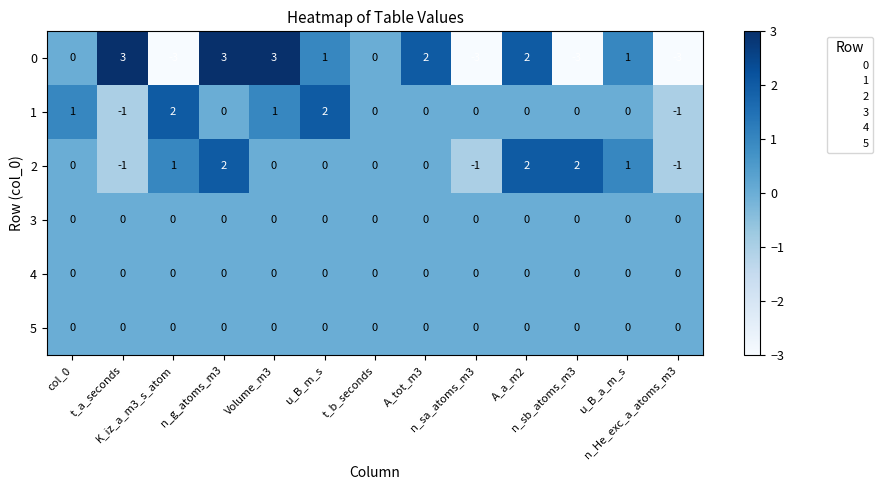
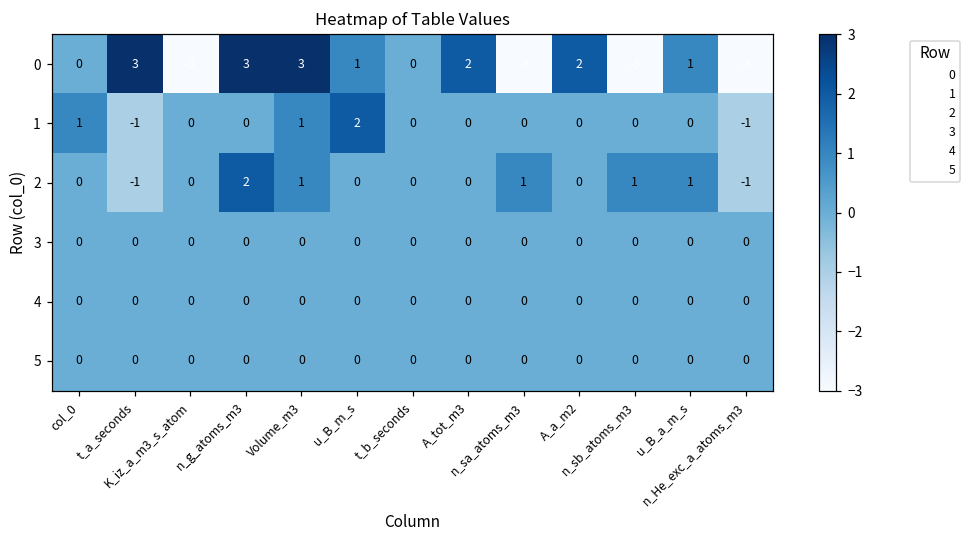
  {
    "0": {
      "col_0": 0,
      "t_a_seconds": 3,
      "n_g_atoms_m3": 3,
      "Volume_m3": 3,
      "u_B_m_s": 1,
      "t_b_seconds": 0,
      "A_tot_m3": 2,
      "A_a_m2": 2,
      "u_B_a_m_s": 1
    },
    "1": {
      "col_0": 1,
      "t_a_seconds": -1,
-     "K_iz_a_m3_s_atom": 2,
+     "K_iz_a_m3_s_atom": 0,
      "n_g_atoms_m3": 0,
      "Volume_m3": 1,
      "u_B_m_s": 2,
      "t_b_seconds": 0,
      "A_tot_m3": 0,
      "n_sa_atoms_m3": 0,
      "A_a_m2": 0,
      "n_sb_atoms_m3": 0,
      "u_B_a_m_s": 0,
      "n_He_exc_a_atoms_m3": -1
    },
    "2": {
      "col_0": 0,
      "t_a_seconds": -1,
-     "K_iz_a_m3_s_atom": 1,
+     "K_iz_a_m3_s_atom": 0,
      "n_g_atoms_m3": 2,
-     "Volume_m3": 0,
+     "Volume_m3": 1,
      "u_B_m_s": 0,
      "t_b_seconds": 0,
      "A_tot_m3": 0,
-     "n_sa_atoms_m3": -1,
-     "A_a_m2": 2,
-     "n_sb_atoms_m3": 2,
+     "n_sa_atoms_m3": 1,
+     "A_a_m2": 0,
+     "n_sb_atoms_m3": 1,
      "u_B_a_m_s": 1,
      "n_He_exc_a_atoms_m3": -1
    },
    "3": {
      "col_0": 0,
      "t_a_seconds": 0,
      "K_iz_a_m3_s_atom": 0,
      "n_g_atoms_m3": 0,
      "Volume_m3": 0,
      "u_B_m_s": 0,
      "t_b_seconds": 0,
      "A_tot_m3": 0,
      "n_sa_atoms_m3": 0,
      "A_a_m2": 0,
      "n_sb_atoms_m3": 0,
      "u_B_a_m_s": 0,
      "n_He_exc_a_atoms_m3": 0
    },
    "4": {
      "col_0": 0,
      "t_a_seconds": 0,
      "K_iz_a_m3_s_atom": 0,
      "n_g_atoms_m3": 0,
      "Volume_m3": 0,
      "u_B_m_s": 0,
      "t_b_seconds": 0,
      "A_tot_m3": 0,
      "n_sa_atoms_m3": 0,
      "A_a_m2": 0,
      "n_sb_atoms_m3": 0,
      "u_B_a_m_s": 0,
      "n_He_exc_a_atoms_m3": 0
    },
    "5": {
      "col_0": 0,
      "t_a_seconds": 0,
      "K_iz_a_m3_s_atom": 0,
      "n_g_atoms_m3": 0,
      "Volume_m3": 0,
      "u_B_m_s": 0,
      "t_b_seconds": 0,
      "A_tot_m3": 0,
      "n_sa_atoms_m3": 0,
      "A_a_m2": 0,
      "n_sb_atoms_m3": 0,
      "u_B_a_m_s": 0,
      "n_He_exc_a_atoms_m3": 0
    }
  }
